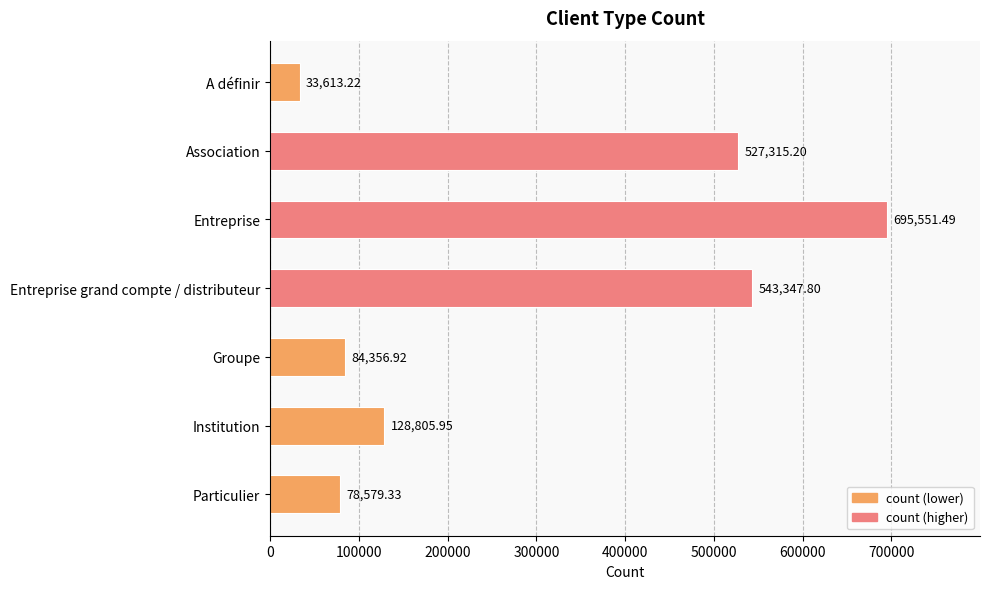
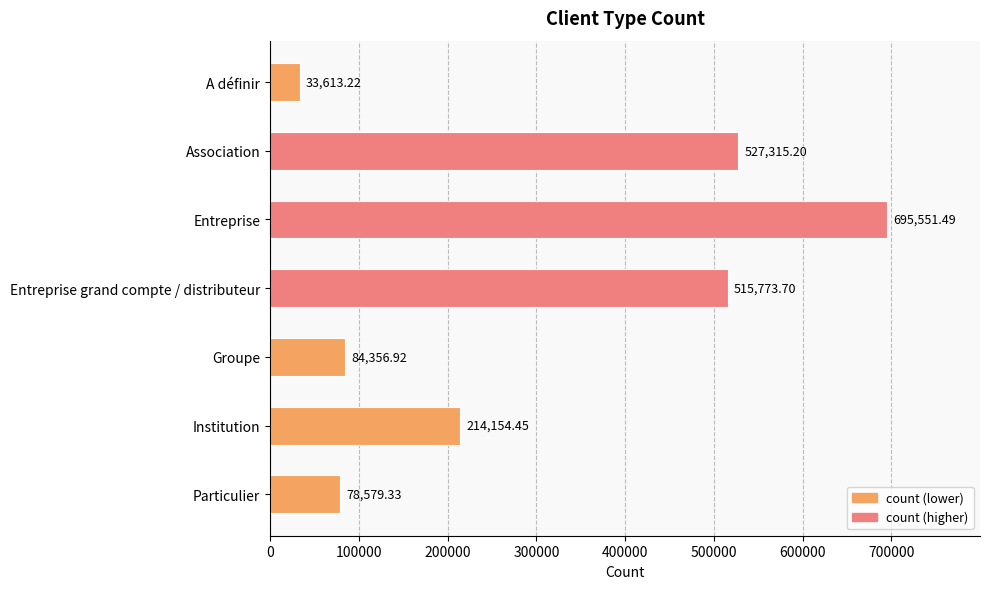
  {
    "A définir": "33,613.22",
    "Association": "527,315.20",
    "Entreprise": "695,551.49",
-   "Entreprise grand compte / distributeur": "543,347.80",
+   "Entreprise grand compte / distributeur": "515,773.70",
    "Groupe": "84,356.92",
-   "Institution": "128,805.95",
+   "Institution": "214,154.45",
    "Particulier": "78,579.33"
  }
